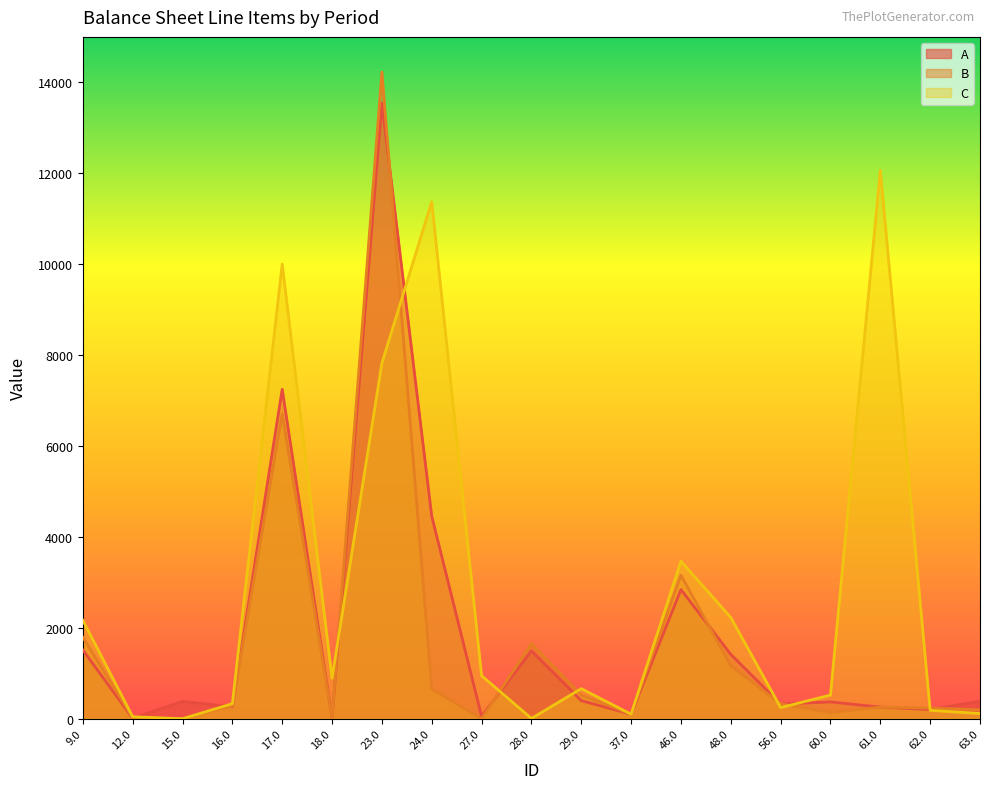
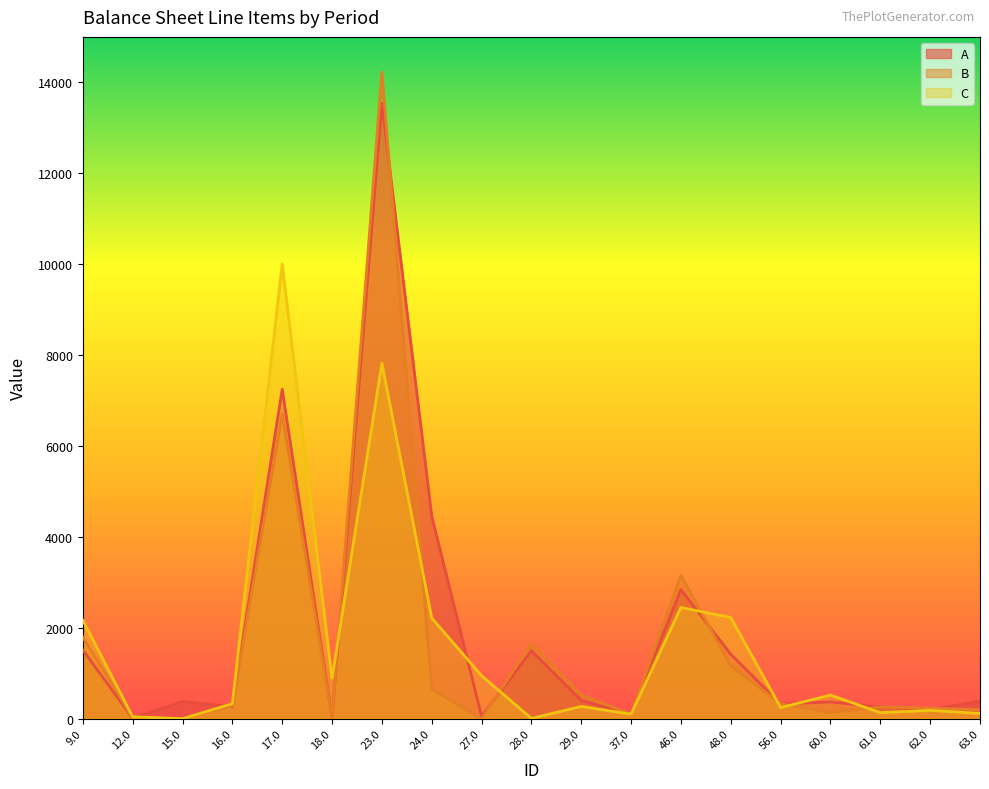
  {
    "C": {
      "9.0": 2200,
      "17.0": 10000,
      "18.0": 900,
      "23.0": 7800,
-     "24.0": 11400,
+     "24.0": 2200,
      "27.0": 900,
      "28.0": 0,
-     "29.0": 700,
-     "46.0": 3500,
+     "29.0": 300,
+     "46.0": 2400,
      "48.0": 2200,
      "56.0": 200,
      "60.0": 500,
-     "61.0": 12100,
+     "61.0": 100,
      "63.0": 100
    }
  }
